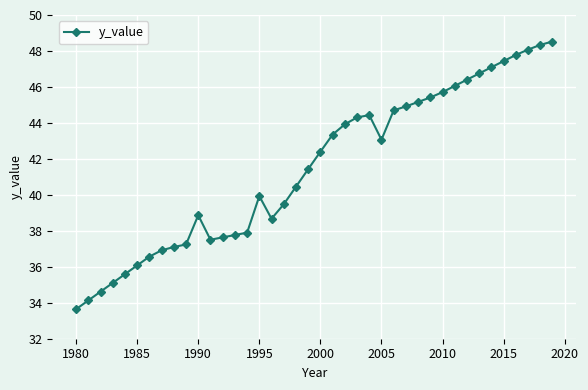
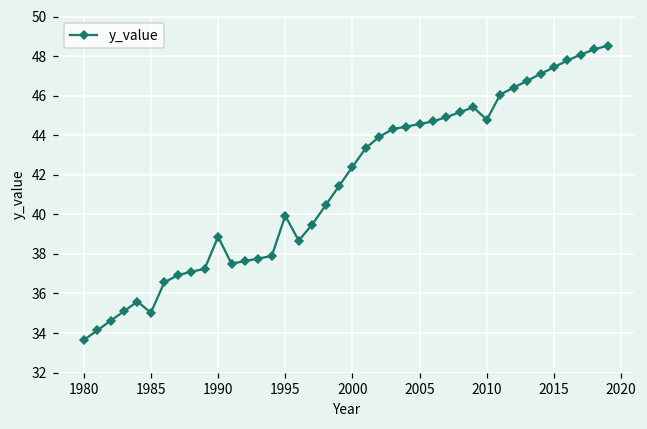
  {
    "1980": 33.6,
-   "1985": 36.1,
+   "1985": 35.0,
    "1990": 38.9,
    "1995": 39.9,
    "2000": 42.4,
-   "2005": 43.1,
-   "2010": 45.7,
+   "2005": 44.6,
+   "2010": 44.8,
    "2015": 47.4
  }
